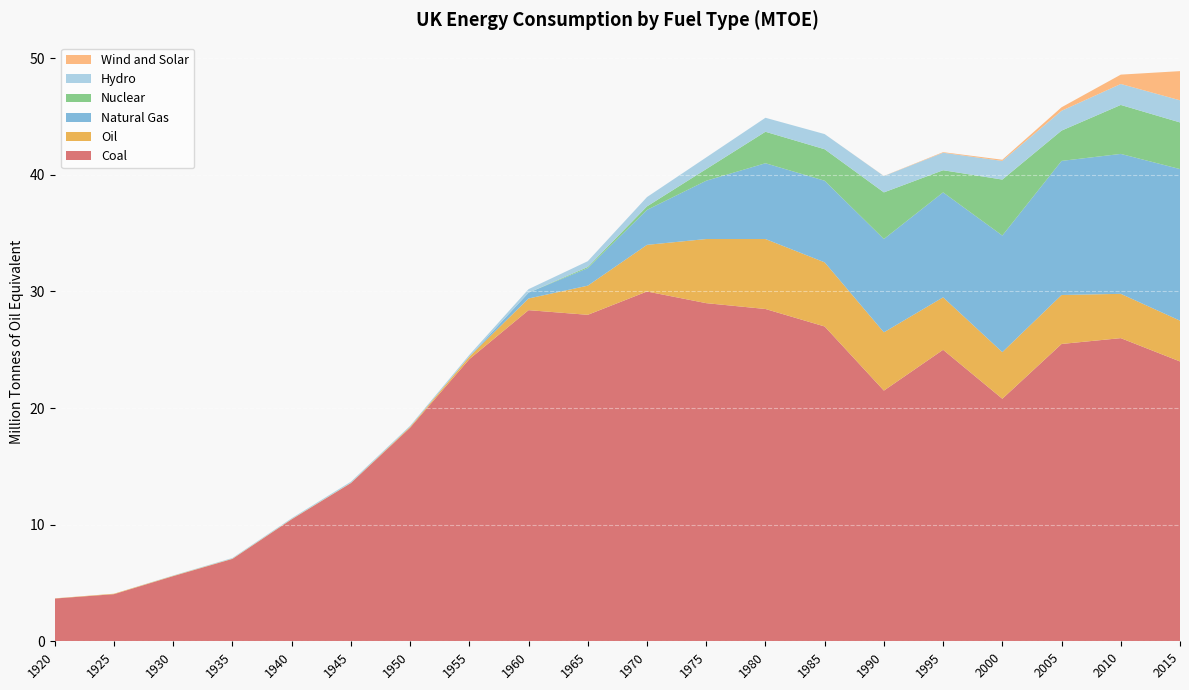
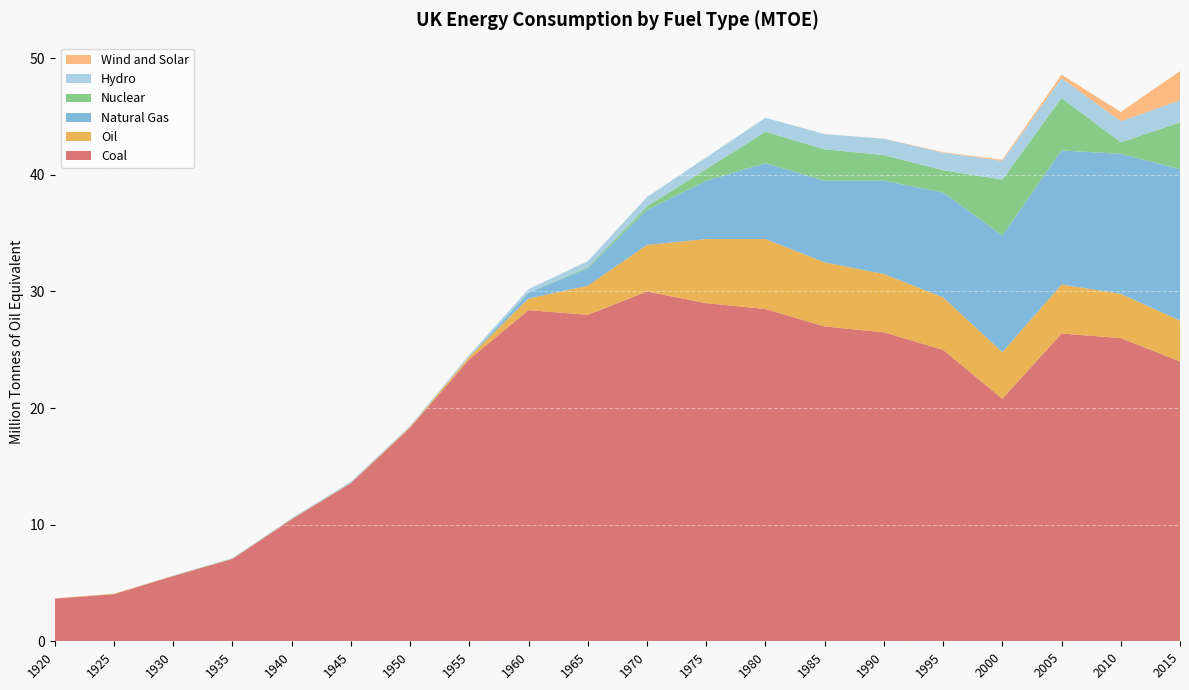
  {
    "Coal": {
      "1955": 24.2,
      "1960": 28.4,
      "1965": 28.0,
      "1970": 30.0,
      "1975": 29.0,
      "1980": 28.5,
      "1985": 27.0,
-     "1990": 21.5,
+     "1990": 26.5,
      "1995": 25.0,
      "2000": 20.8,
-     "2005": 25.5,
+     "2005": 26.4,
      "2010": 26.0,
      "2015": 24.0
    },
    "Nuclear": {
      "1970": 0.3,
      "1975": 1.0,
      "1980": 2.7,
      "1985": 2.7,
-     "1990": 4.0,
+     "1990": 2.2,
      "1995": 1.9,
      "2000": 4.8,
-     "2005": 2.6,
-     "2010": 4.2,
+     "2005": 4.5,
+     "2010": 1.0,
      "2015": 4.0
    }
  }
